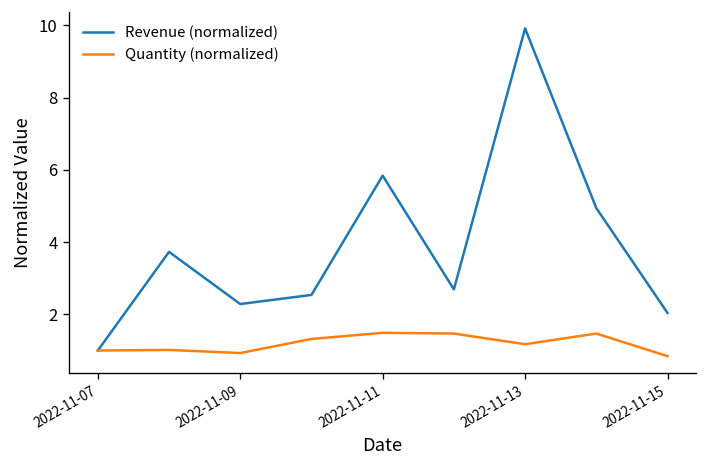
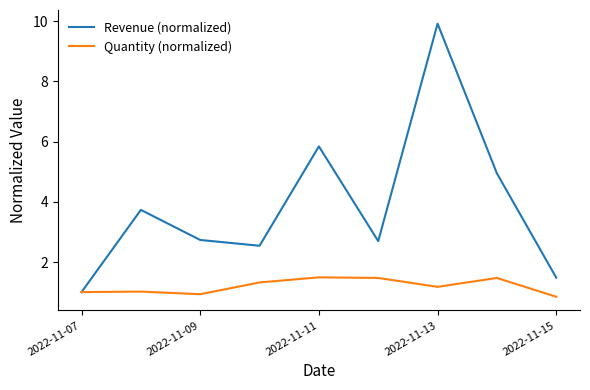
  {
    "Revenue (normalized)": {
-     "2022-11-09": 2.3,
+     "2022-11-09": 2.7,
      "2022-11-11": 5.8,
      "2022-11-13": 9.9,
-     "2022-11-15": 2.0
+     "2022-11-15": 1.5
    },
    "Quantity (normalized)": {
      "2022-11-09": 0.9,
      "2022-11-11": 1.5,
      "2022-11-13": 1.2,
      "2022-11-15": 0.8
    }
  }
